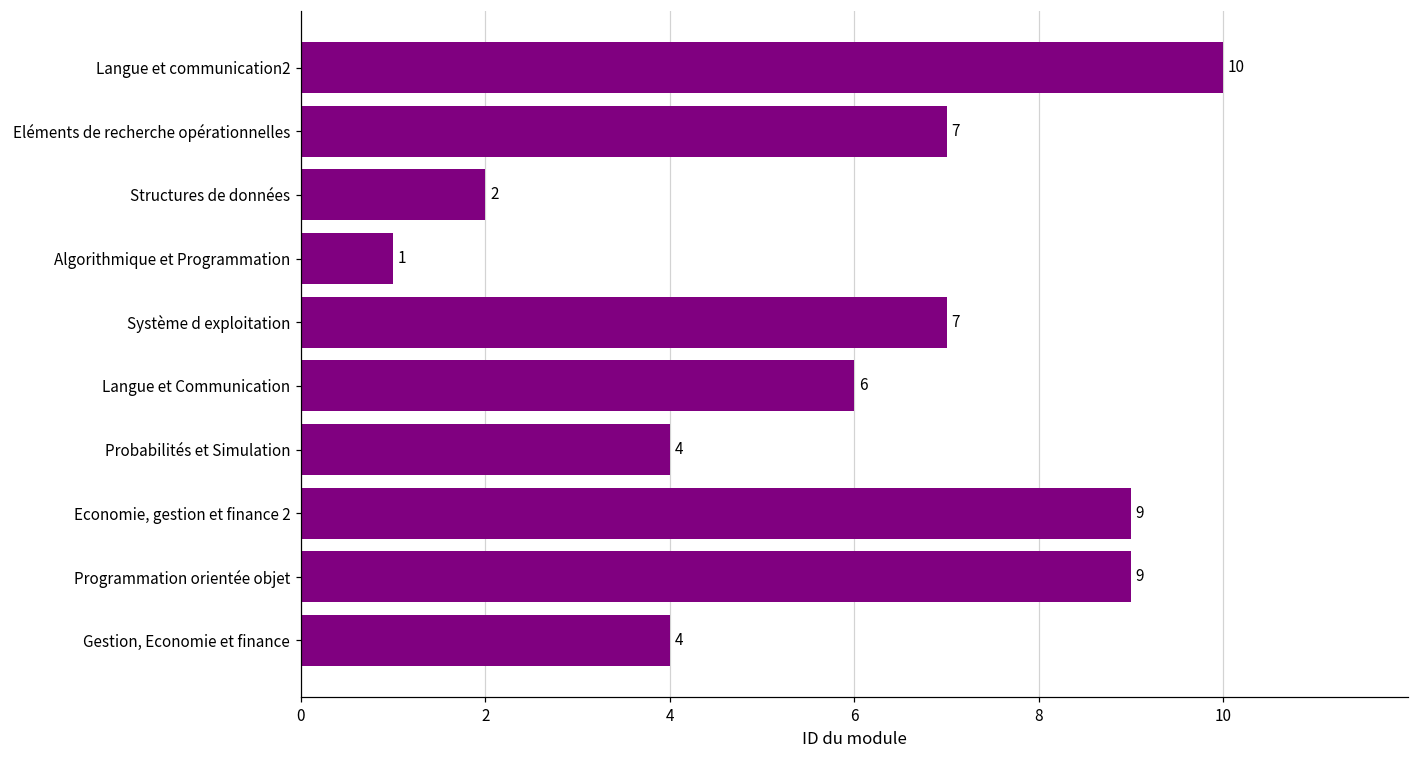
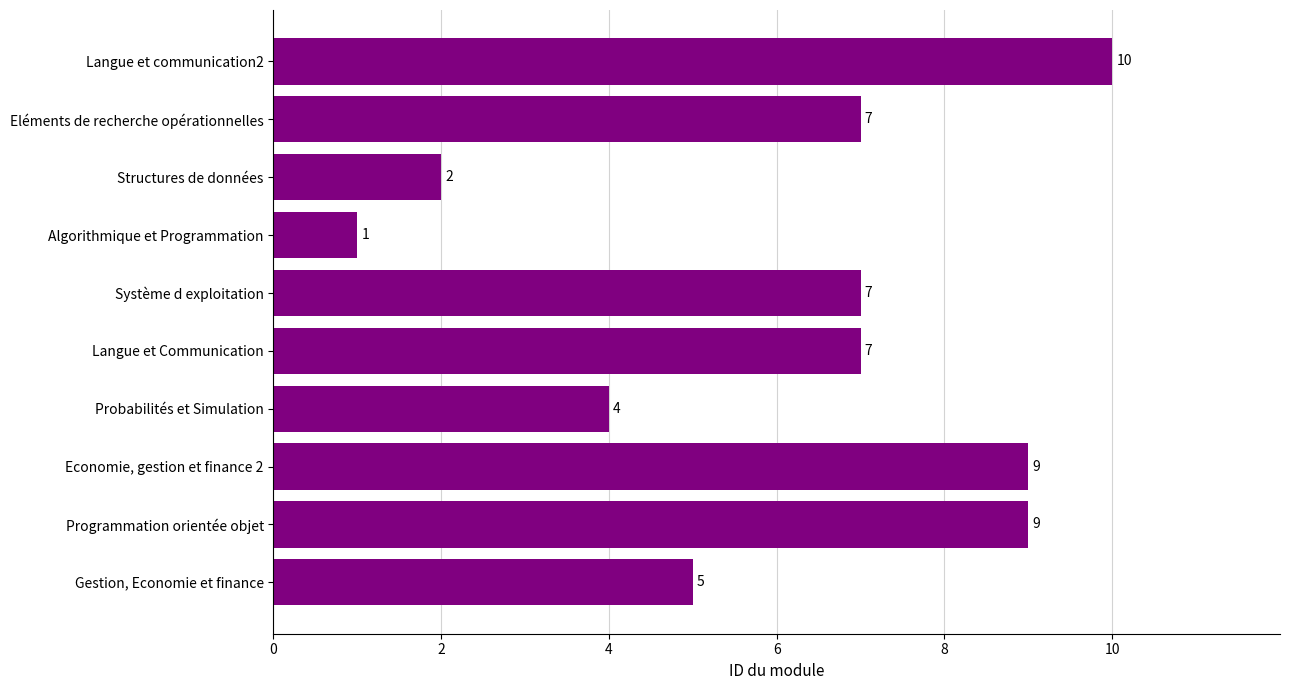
  {
    "Langue et communication2": 10,
    "Eléments de recherche opérationnelles": 7,
    "Structures de données": 2,
    "Algorithmique et Programmation": 1,
    "Système d exploitation": 7,
-   "Langue et Communication": 6,
+   "Langue et Communication": 7,
    "Probabilités et Simulation": 4,
    "Economie, gestion et finance 2": 9,
    "Programmation orientée objet": 9,
-   "Gestion, Economie et finance": 4
+   "Gestion, Economie et finance": 5
  }
